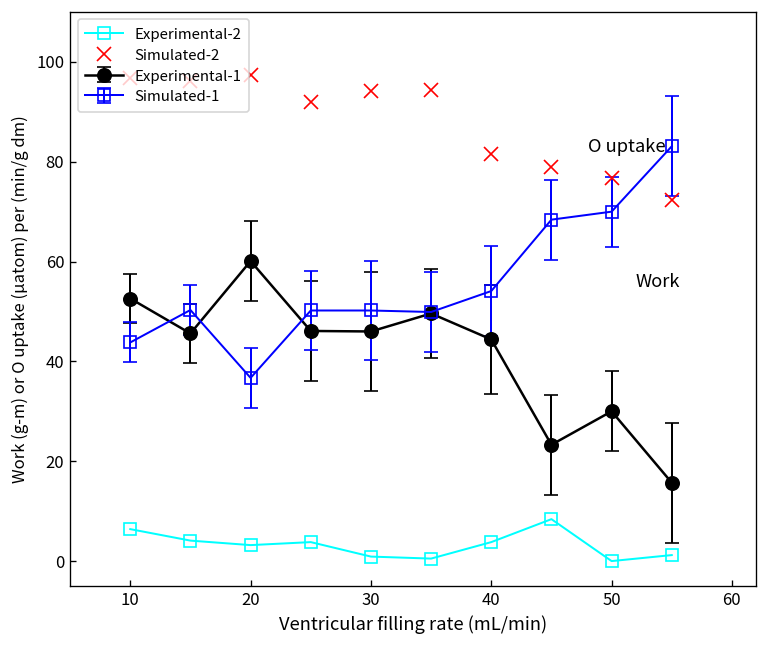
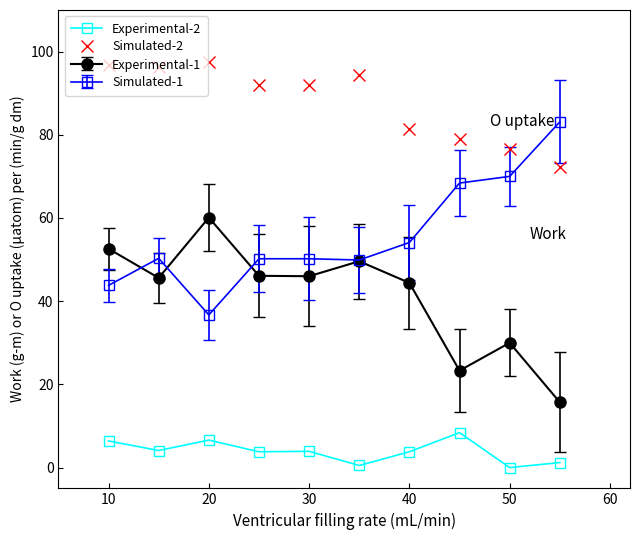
  {
    "Experimental-2": {
      "10": 6,
-     "20": 3,
-     "30": 1,
+     "20": 7,
+     "30": 4,
      "40": 4,
      "50": 0
    },
    "Simulated-2": {
      "20": 97,
-     "30": 94,
+     "30": 92,
      "40": 82
    }
  }
